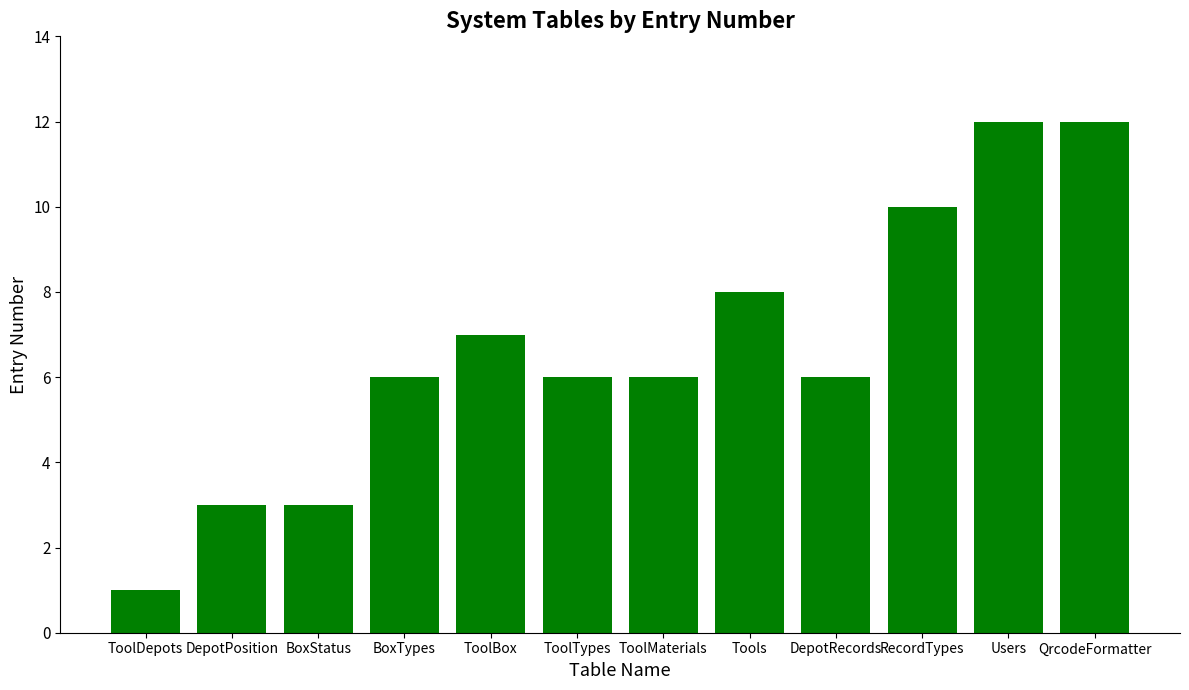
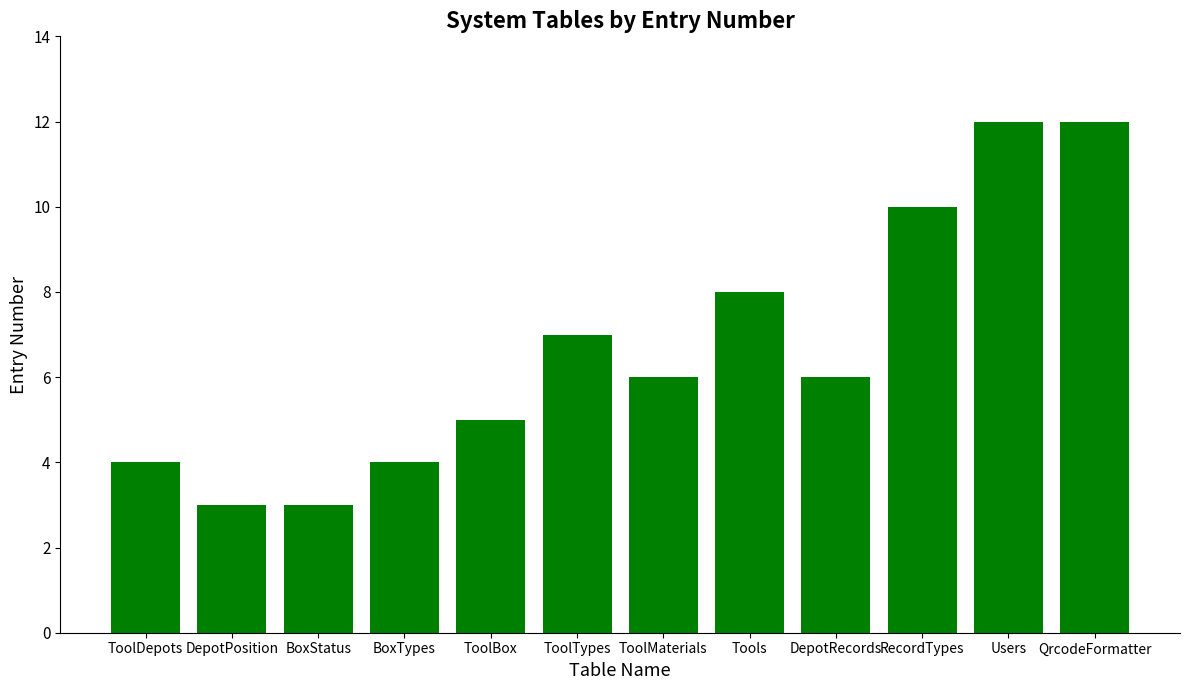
  {
-   "ToolDepots": 1,
+   "ToolDepots": 4,
    "DepotPosition": 3,
    "BoxStatus": 3,
-   "BoxTypes": 6,
-   "ToolBox": 7,
-   "ToolTypes": 6,
+   "BoxTypes": 4,
+   "ToolBox": 5,
+   "ToolTypes": 7,
    "ToolMaterials": 6,
    "Tools": 8,
    "DepotRecords": 6,
    "RecordTypes": 10,
    "Users": 12,
    "QrcodeFormatter": 12
  }
